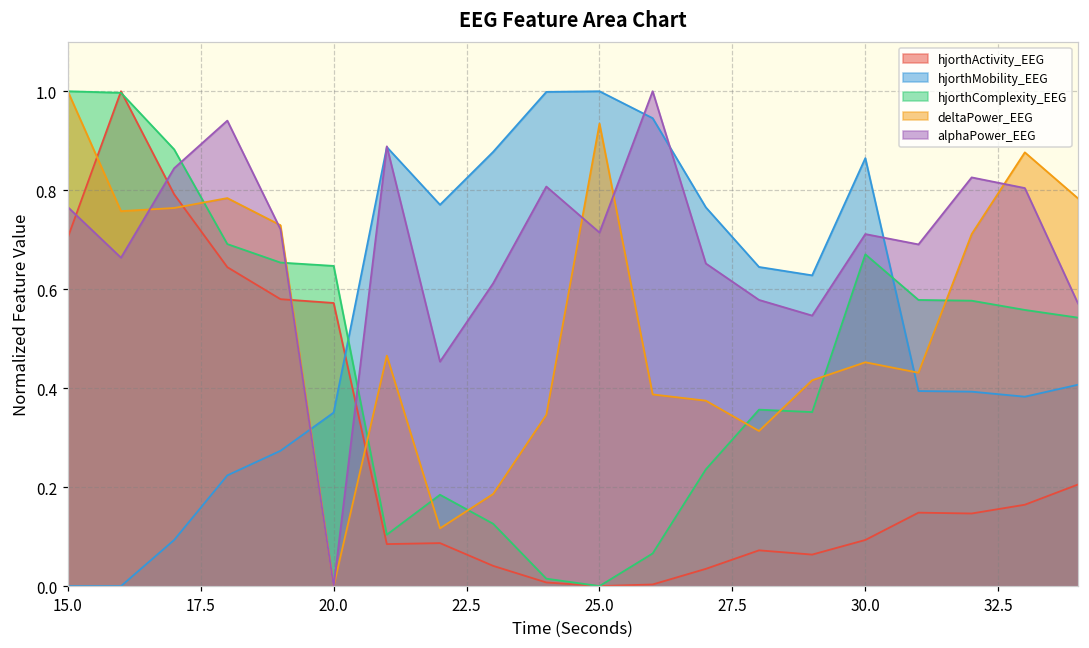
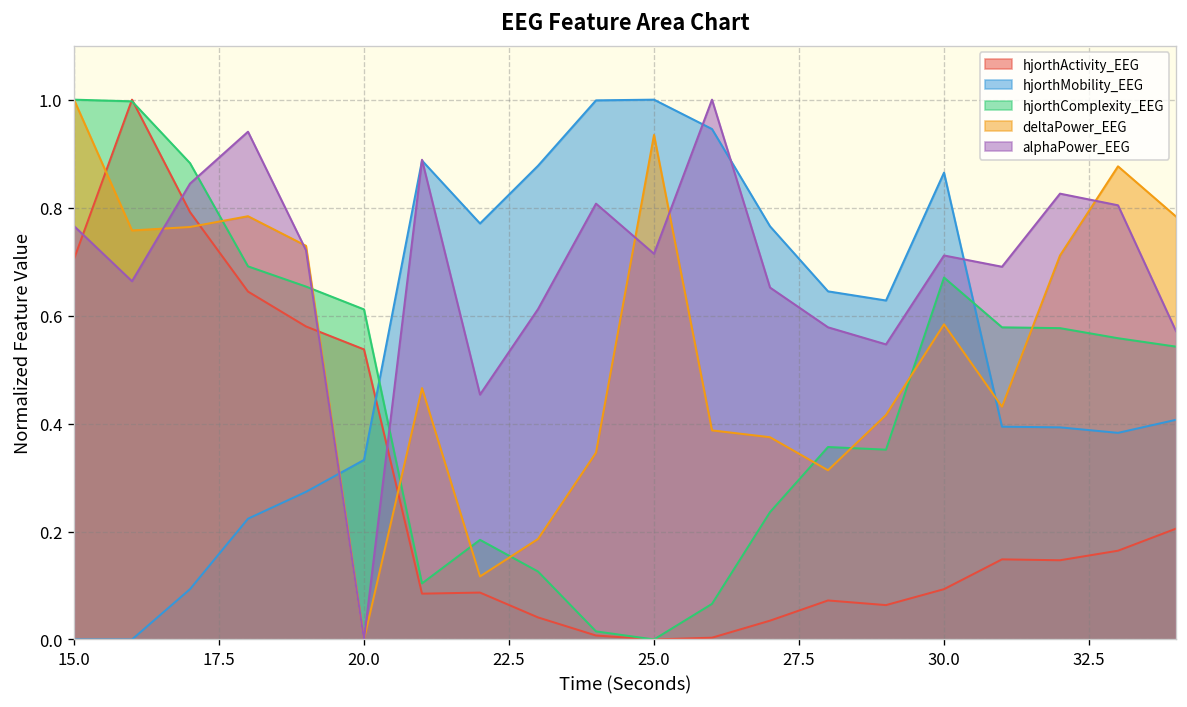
  {
    "hjorthActivity_EEG": {
      "15.0": 0.70,
-     "20.0": 0.57,
+     "20.0": 0.54,
      "30.0": 0.09
    },
    "hjorthMobility_EEG": {
      "15.0": 0.00,
-     "20.0": 0.35,
+     "20.0": 0.33,
      "25.0": 1.00,
      "30.0": 0.86
    },
    "hjorthComplexity_EEG": {
-     "20.0": 0.65,
+     "20.0": 0.61,
      "30.0": 0.67
    },
    "deltaPower_EEG": {
      "25.0": 0.93,
-     "30.0": 0.45
+     "30.0": 0.58
    },
    "alphaPower_EEG": {
      "15.0": 0.77,
      "25.0": 0.71,
      "30.0": 0.71
    }
  }
